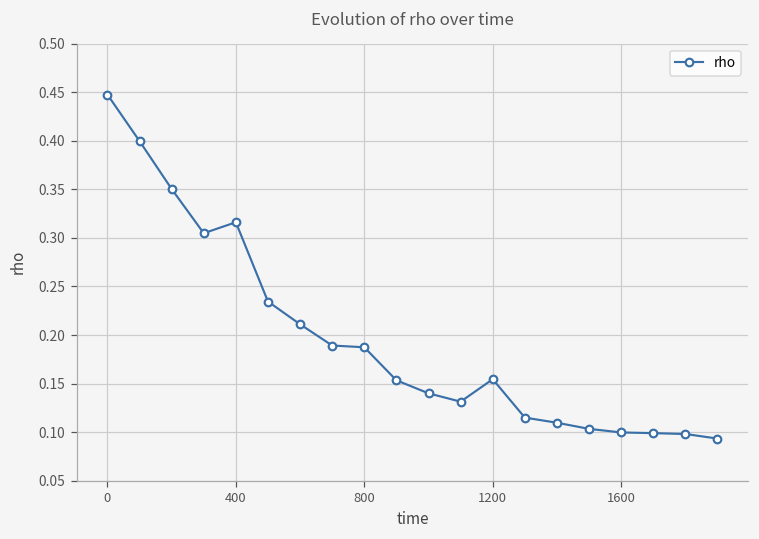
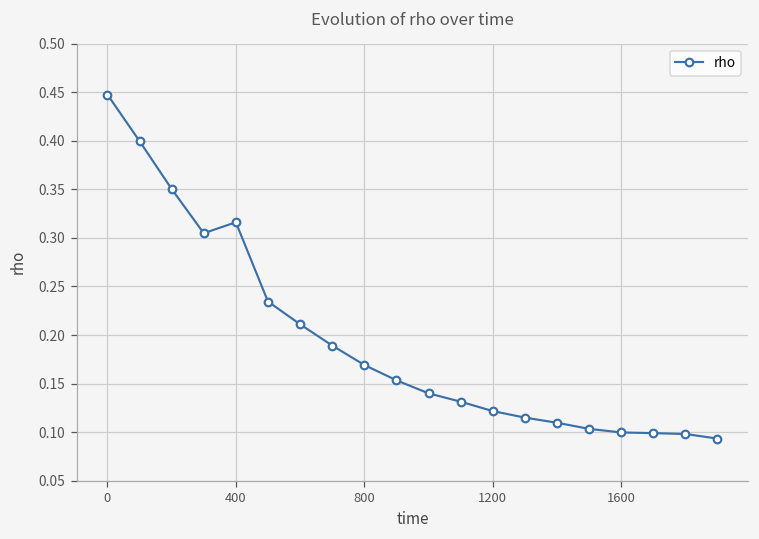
  {
    "0": 0.45,
    "400": 0.32,
-   "800": 0.19,
-   "1200": 0.15,
+   "800": 0.17,
+   "1200": 0.12,
    "1600": 0.10
  }
